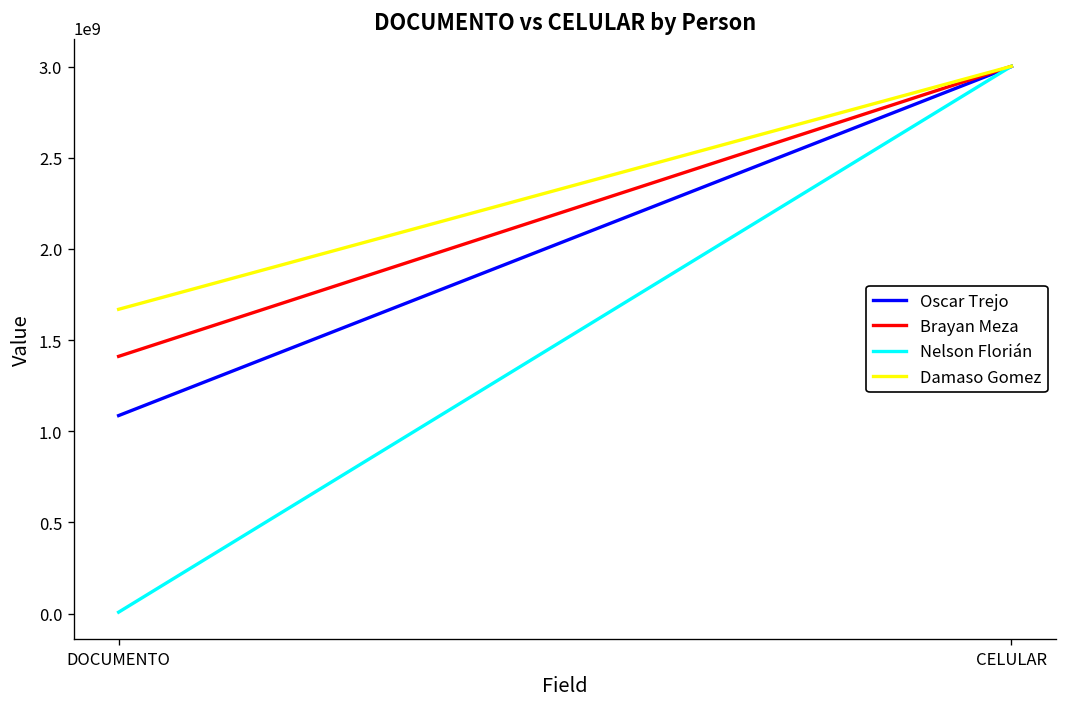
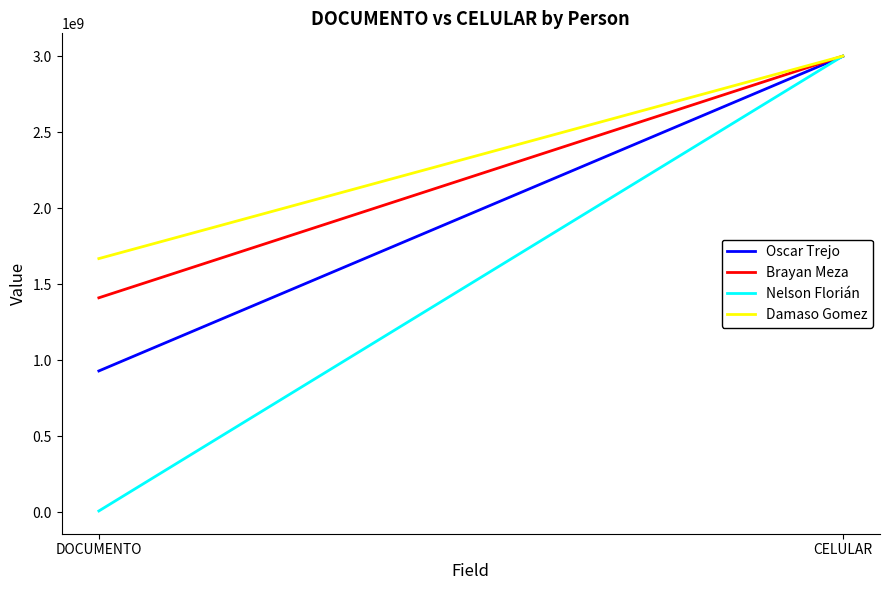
  {
    "Oscar Trejo": {
-     "DOCUMENTO": 1090000000
+     "DOCUMENTO": 930000000
    },
    "Brayan Meza": {
      "DOCUMENTO": 1410000000
    },
    "Nelson Florián": {
      "DOCUMENTO": 10000000
    },
    "Damaso Gomez": {
      "DOCUMENTO": 1670000000
    }
  }
